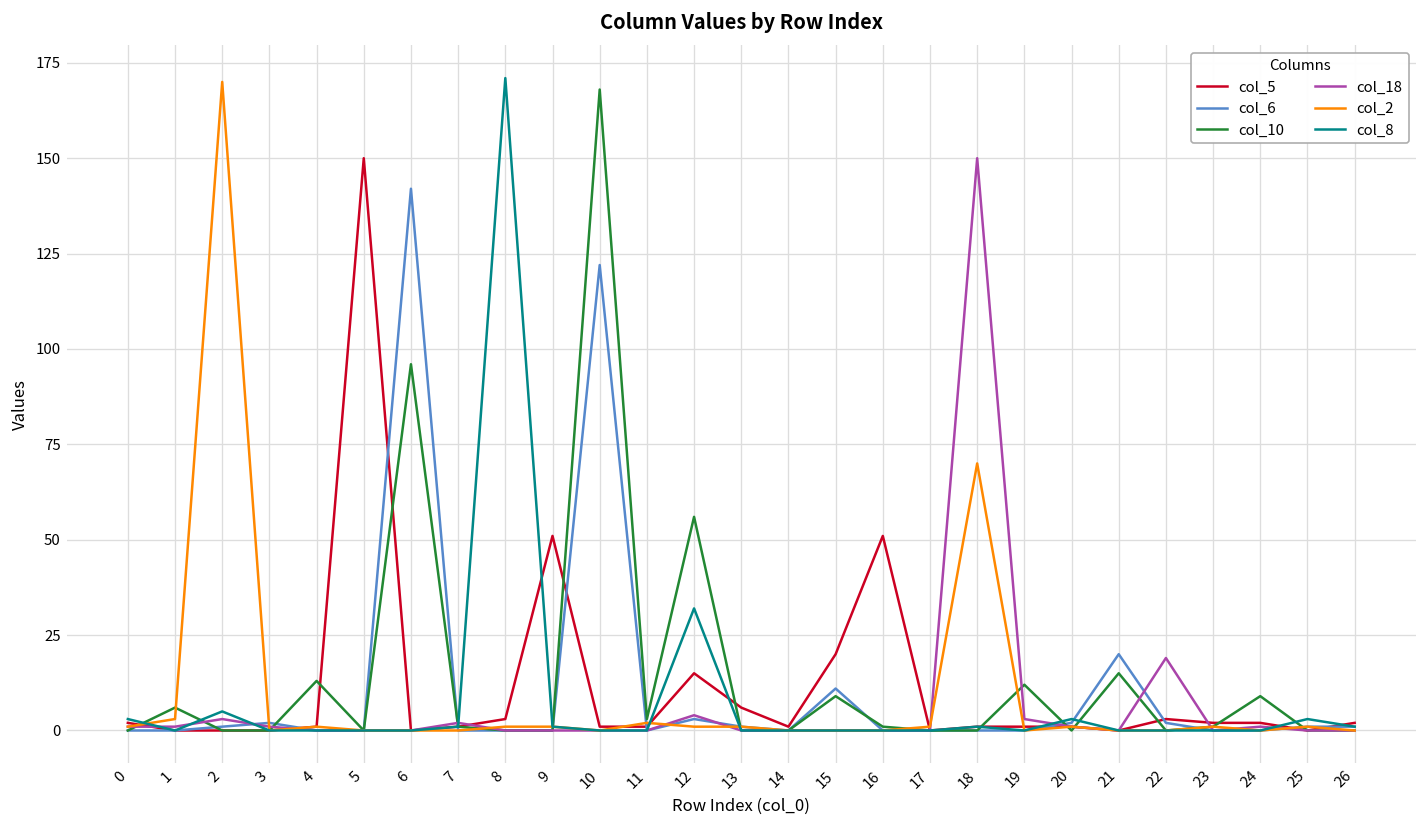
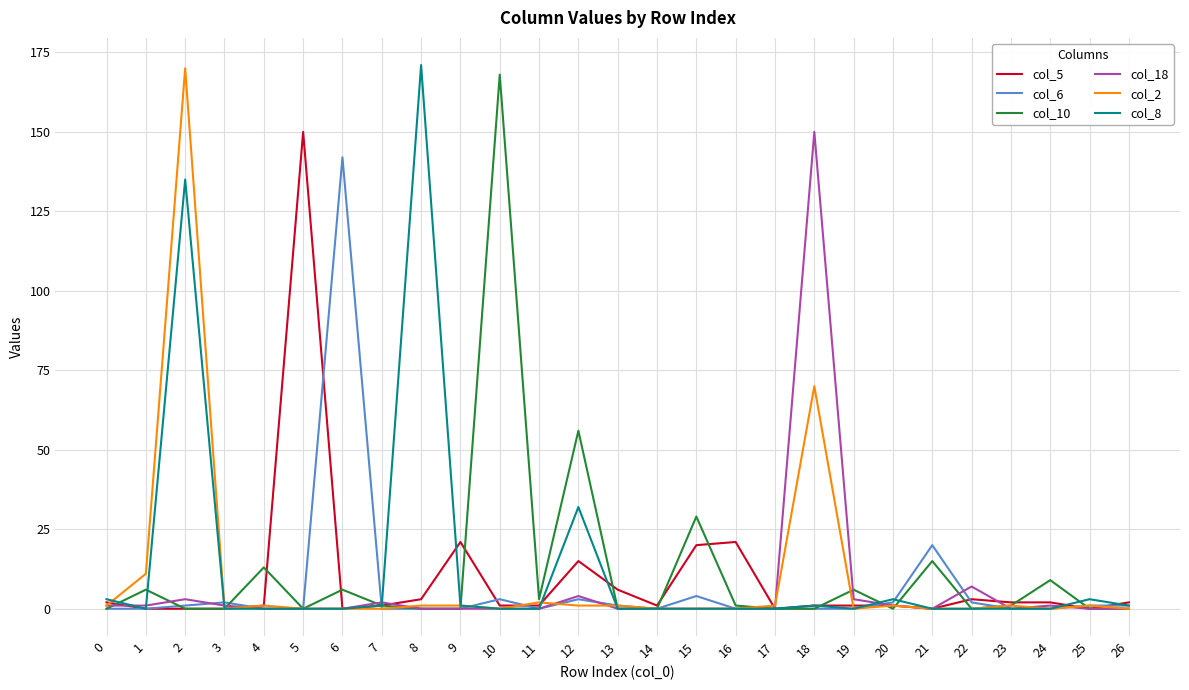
  {
    "col_5": {
      "0": 2,
      "5": 150,
      "8": 3,
-     "9": 51,
+     "9": 21,
      "10": 1,
      "11": 1,
      "12": 15,
      "13": 6,
      "14": 1,
      "15": 20,
-     "16": 51,
+     "16": 21,
      "19": 1,
      "22": 3,
      "23": 2,
      "24": 2,
      "26": 2
    },
    "col_6": {
      "2": 1,
      "3": 2,
      "6": 142,
-     "10": 122,
+     "10": 3,
      "12": 3,
-     "15": 11,
+     "15": 4,
      "20": 2,
      "21": 20,
      "22": 2
    },
    "col_10": {
      "1": 6,
      "4": 13,
-     "6": 96,
+     "6": 6,
      "10": 168,
      "11": 3,
      "12": 56,
-     "15": 9,
+     "15": 29,
      "16": 1,
-     "19": 12,
+     "19": 6,
      "20": 0,
      "21": 15,
      "24": 9
    },
    "col_18": {
      "1": 1,
      "2": 3,
      "3": 1,
      "7": 2,
      "12": 4,
      "18": 150,
      "19": 3,
-     "22": 19,
+     "22": 7,
      "24": 1
    },
    "col_2": {
-     "1": 3,
+     "1": 11,
      "2": 170,
      "8": 1,
      "11": 2,
      "12": 1,
      "17": 1,
      "18": 70
    },
    "col_8": {
      "0": 3,
-     "2": 5,
+     "2": 135,
      "8": 171,
      "12": 32,
      "20": 3,
      "25": 3
    }
  }
